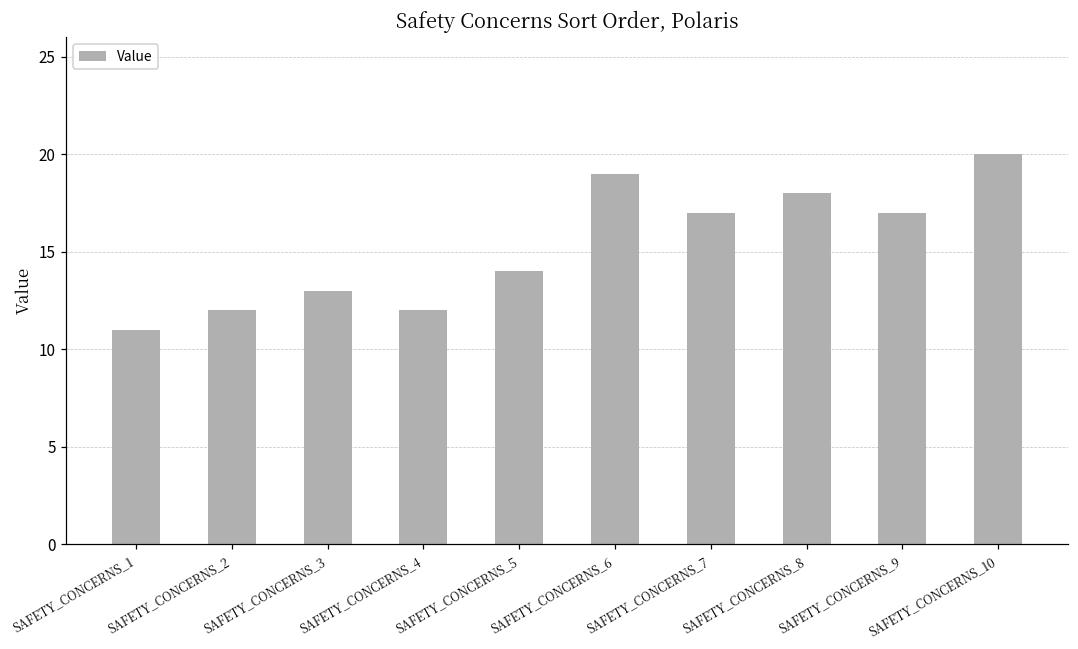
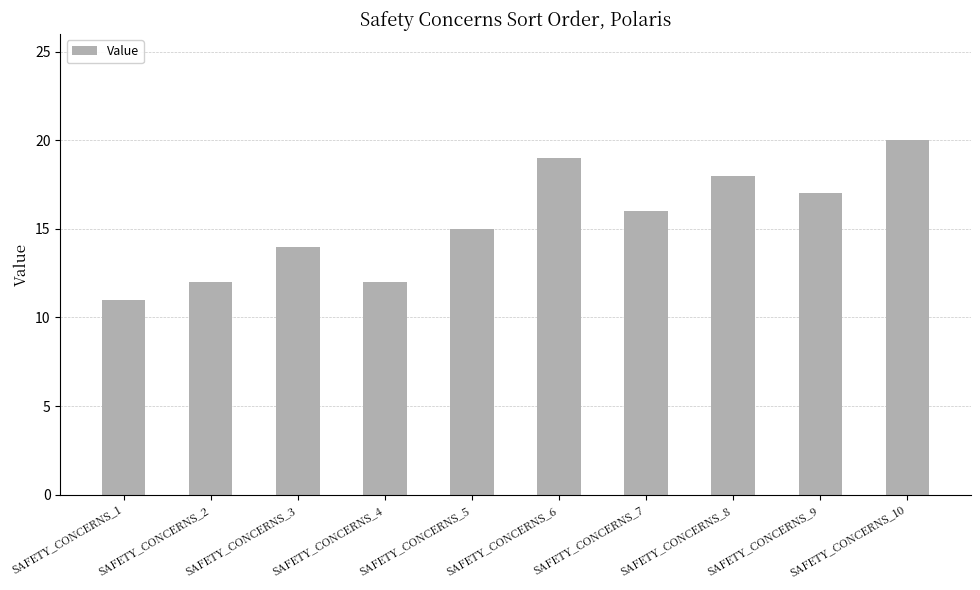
  {
    "SAFETY_CONCERNS_1": 11,
    "SAFETY_CONCERNS_2": 12,
-   "SAFETY_CONCERNS_3": 13,
+   "SAFETY_CONCERNS_3": 14,
    "SAFETY_CONCERNS_4": 12,
-   "SAFETY_CONCERNS_5": 14,
+   "SAFETY_CONCERNS_5": 15,
    "SAFETY_CONCERNS_6": 19,
-   "SAFETY_CONCERNS_7": 17,
+   "SAFETY_CONCERNS_7": 16,
    "SAFETY_CONCERNS_8": 18,
    "SAFETY_CONCERNS_9": 17,
    "SAFETY_CONCERNS_10": 20
  }
